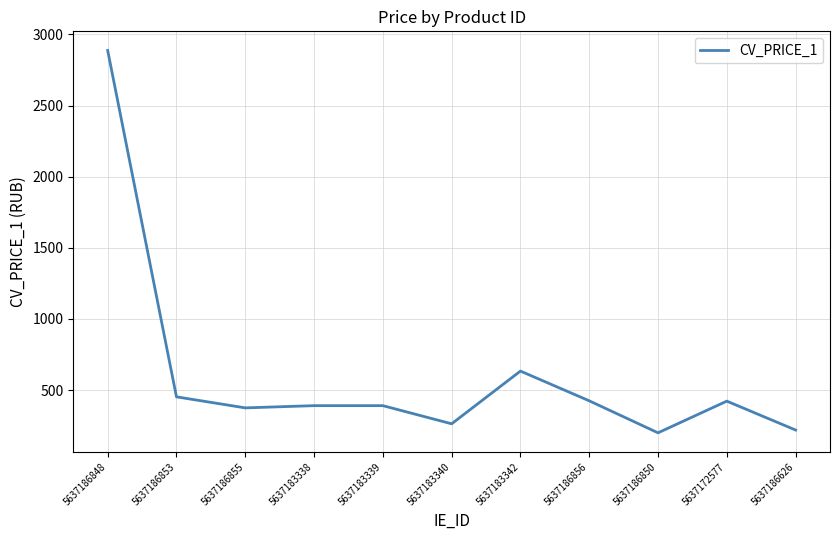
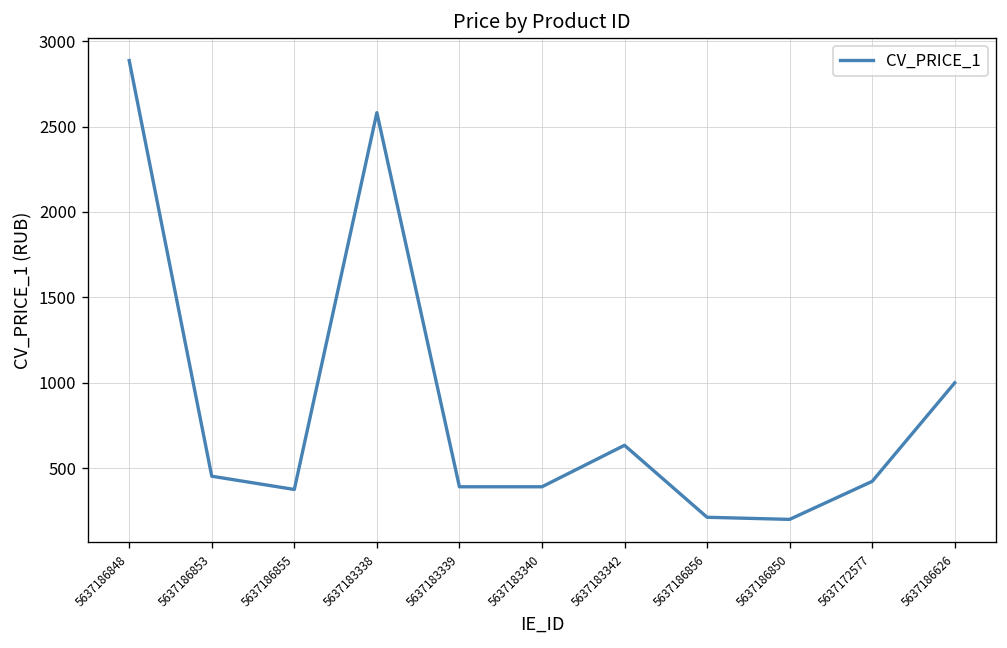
  {
    "5637186848": 2890,
    "5637186853": 450,
    "5637186855": 370,
-   "5637183338": 390,
+   "5637183338": 2580,
    "5637183339": 390,
-   "5637183340": 260,
+   "5637183340": 390,
    "5637183342": 630,
-   "5637186856": 420,
+   "5637186856": 210,
    "5637186850": 200,
    "5637172577": 420,
-   "5637186626": 220
+   "5637186626": 1000
  }
